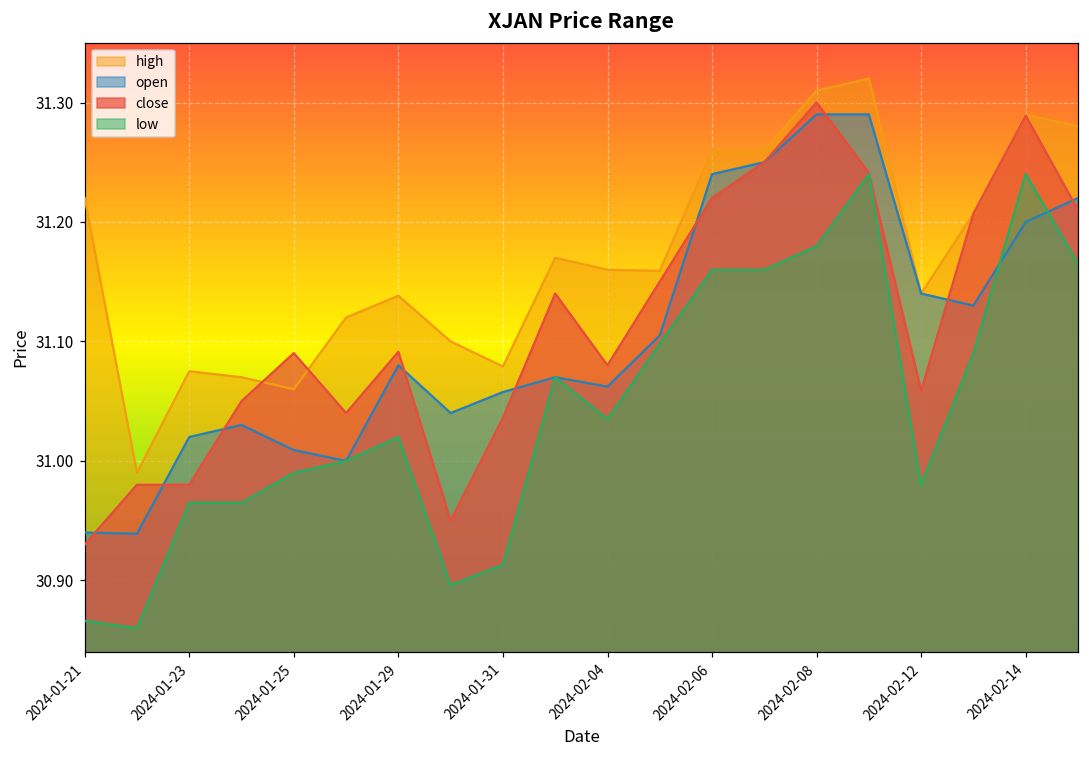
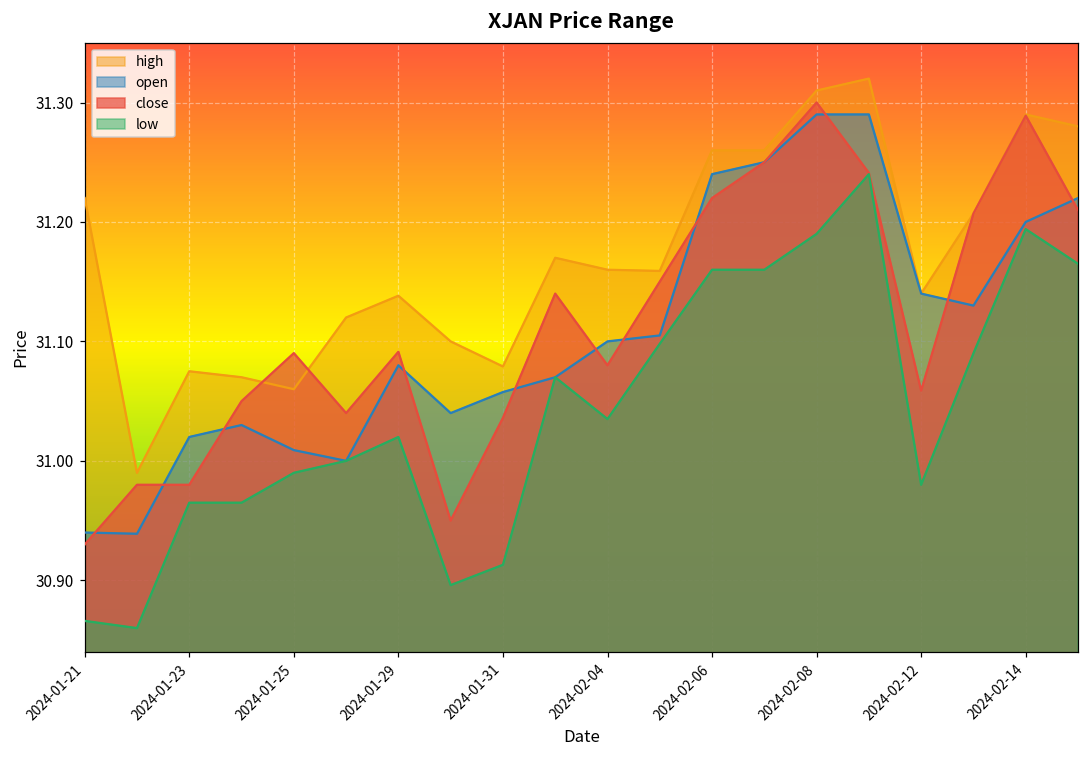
  {
    "high": {
      "2024-01-21": 31.220,
      "2024-01-23": 31.075,
      "2024-01-25": 31.060,
      "2024-01-29": 31.138,
      "2024-01-31": 31.079,
      "2024-02-04": 31.160,
      "2024-02-06": 31.260,
      "2024-02-08": 31.310
    },
    "open": {
      "2024-01-21": 30.940,
      "2024-01-23": 31.020,
      "2024-01-25": 31.009,
      "2024-01-29": 31.080,
      "2024-01-31": 31.058,
-     "2024-02-04": 31.062,
+     "2024-02-04": 31.100,
      "2024-02-06": 31.240,
      "2024-02-08": 31.290,
      "2024-02-14": 31.200
    },
    "close": {
      "2024-01-21": 30.930,
      "2024-01-23": 30.980,
      "2024-01-25": 31.090,
      "2024-01-29": 31.091,
      "2024-01-31": 31.036,
      "2024-02-04": 31.080,
      "2024-02-06": 31.220,
      "2024-02-08": 31.300,
      "2024-02-12": 31.059
    },
    "low": {
      "2024-01-21": 30.866,
      "2024-01-23": 30.965,
      "2024-01-25": 30.990,
      "2024-01-29": 31.020,
      "2024-01-31": 30.913,
      "2024-02-04": 31.035,
      "2024-02-06": 31.160,
-     "2024-02-08": 31.180,
+     "2024-02-08": 31.190,
      "2024-02-12": 30.980,
-     "2024-02-14": 31.240
+     "2024-02-14": 31.194
    }
  }
